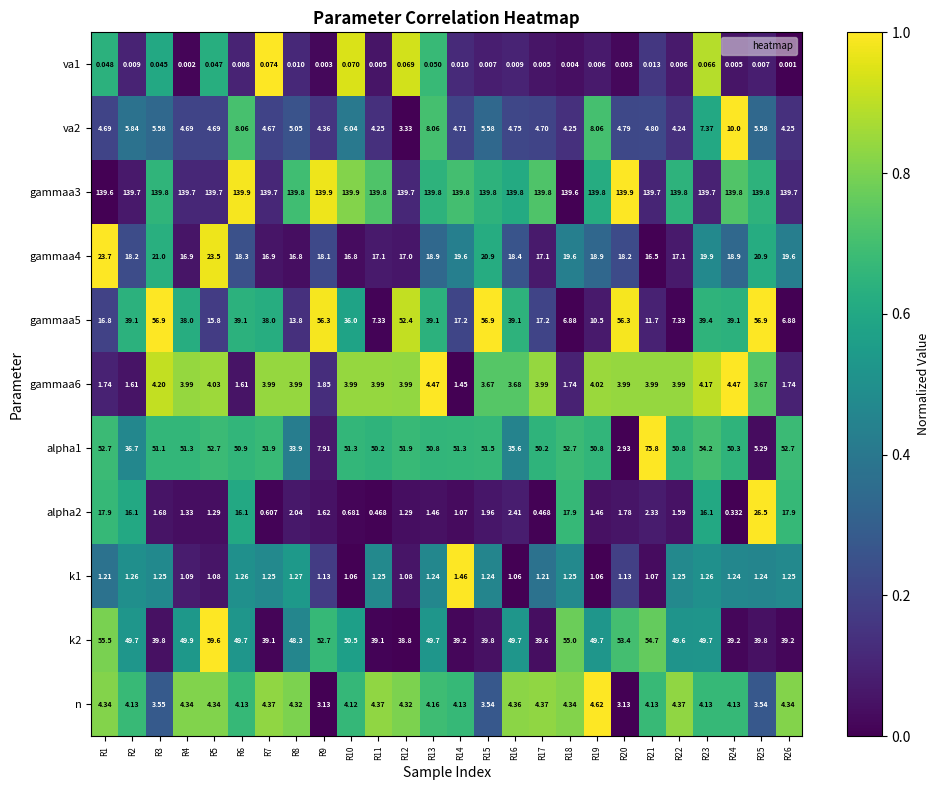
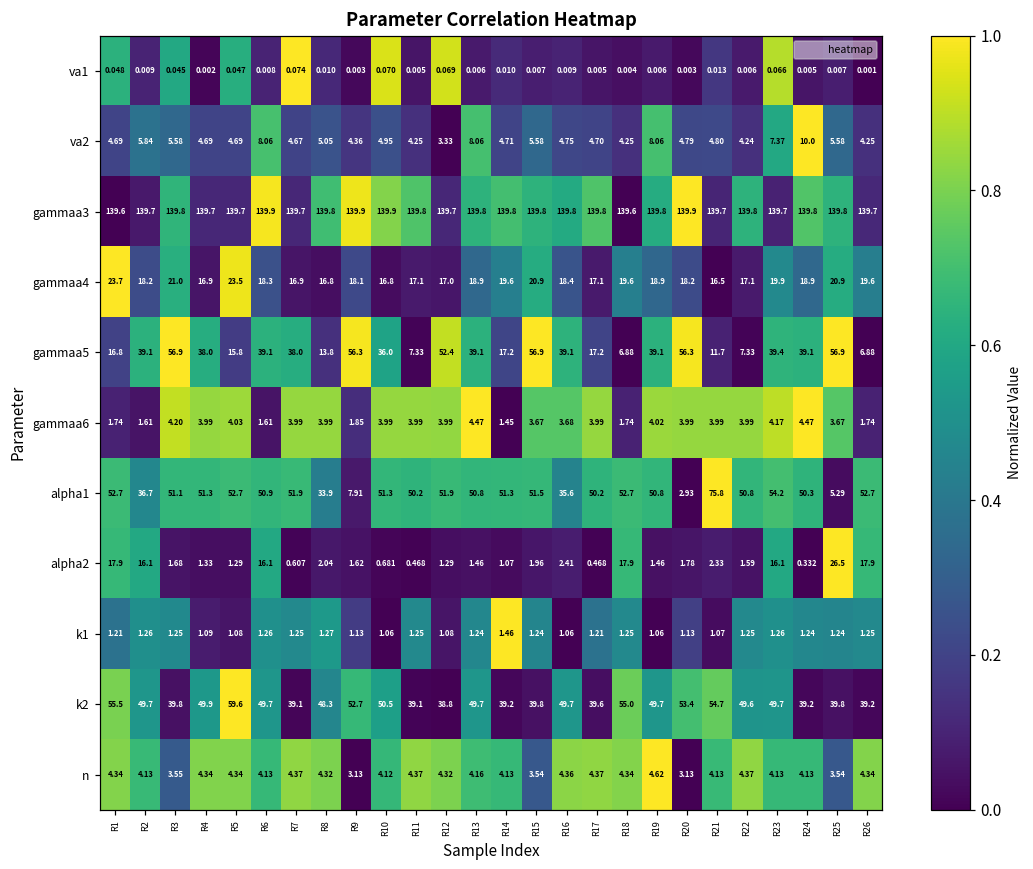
  {
    "va1": {
      "R1": 0.048,
      "R2": 0.009,
      "R3": 0.045,
      "R4": 0.002,
      "R5": 0.047,
      "R6": 0.008,
      "R7": 0.074,
      "R8": 0.010,
      "R9": 0.003,
      "R10": 0.070,
      "R11": 0.005,
      "R12": 0.069,
-     "R13": 0.050,
+     "R13": 0.006,
      "R14": 0.010,
      "R15": 0.007,
      "R16": 0.009,
      "R17": 0.005,
      "R18": 0.004,
      "R19": 0.006,
      "R20": 0.003,
      "R21": 0.013,
      "R22": 0.006,
      "R23": 0.066,
      "R24": 0.005,
      "R25": 0.007,
      "R26": 0.001
    },
    "va2": {
      "R1": 4.69,
      "R2": 5.84,
      "R3": 5.58,
      "R4": 4.69,
      "R5": 4.69,
      "R6": 8.06,
      "R7": 4.67,
      "R8": 5.05,
      "R9": 4.36,
-     "R10": 6.04,
+     "R10": 4.95,
      "R11": 4.25,
      "R12": 3.33,
      "R13": 8.06,
      "R14": 4.71,
      "R15": 5.58,
      "R16": 4.75,
      "R17": 4.70,
      "R18": 4.25,
      "R19": 8.06,
      "R20": 4.79,
      "R21": 4.80,
      "R22": 4.24,
      "R23": 7.37,
      "R24": 10.0,
      "R25": 5.58,
      "R26": 4.25
    },
    "gammaa5": {
      "R1": 16.8,
      "R2": 39.1,
      "R3": 56.9,
      "R4": 38.0,
      "R5": 15.8,
      "R6": 39.1,
      "R7": 38.0,
      "R8": 13.8,
      "R9": 56.3,
      "R10": 36.0,
      "R11": 7.33,
      "R12": 52.4,
      "R13": 39.1,
      "R14": 17.2,
      "R15": 56.9,
      "R16": 39.1,
      "R17": 17.2,
      "R18": 6.88,
-     "R19": 10.5,
+     "R19": 39.1,
      "R20": 56.3,
      "R21": 11.7,
      "R22": 7.33,
      "R23": 39.4,
      "R24": 39.1,
      "R25": 56.9,
      "R26": 6.88
    }
  }
